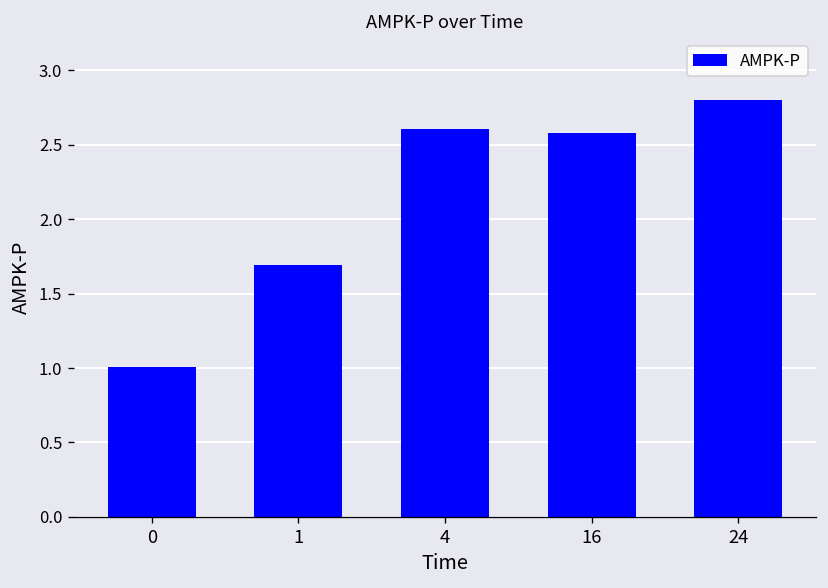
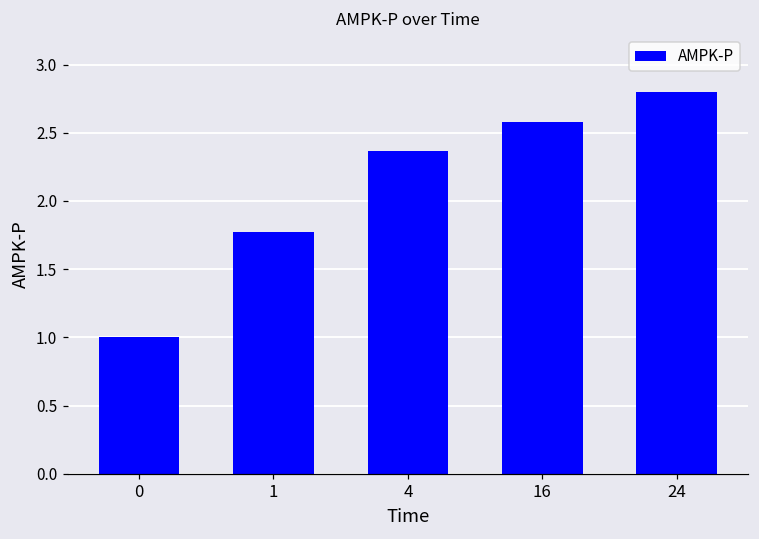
  {
    "0": 1.01,
-   "1": 1.69,
-   "4": 2.61,
+   "1": 1.77,
+   "4": 2.36,
    "16": 2.58,
    "24": 2.80
  }
